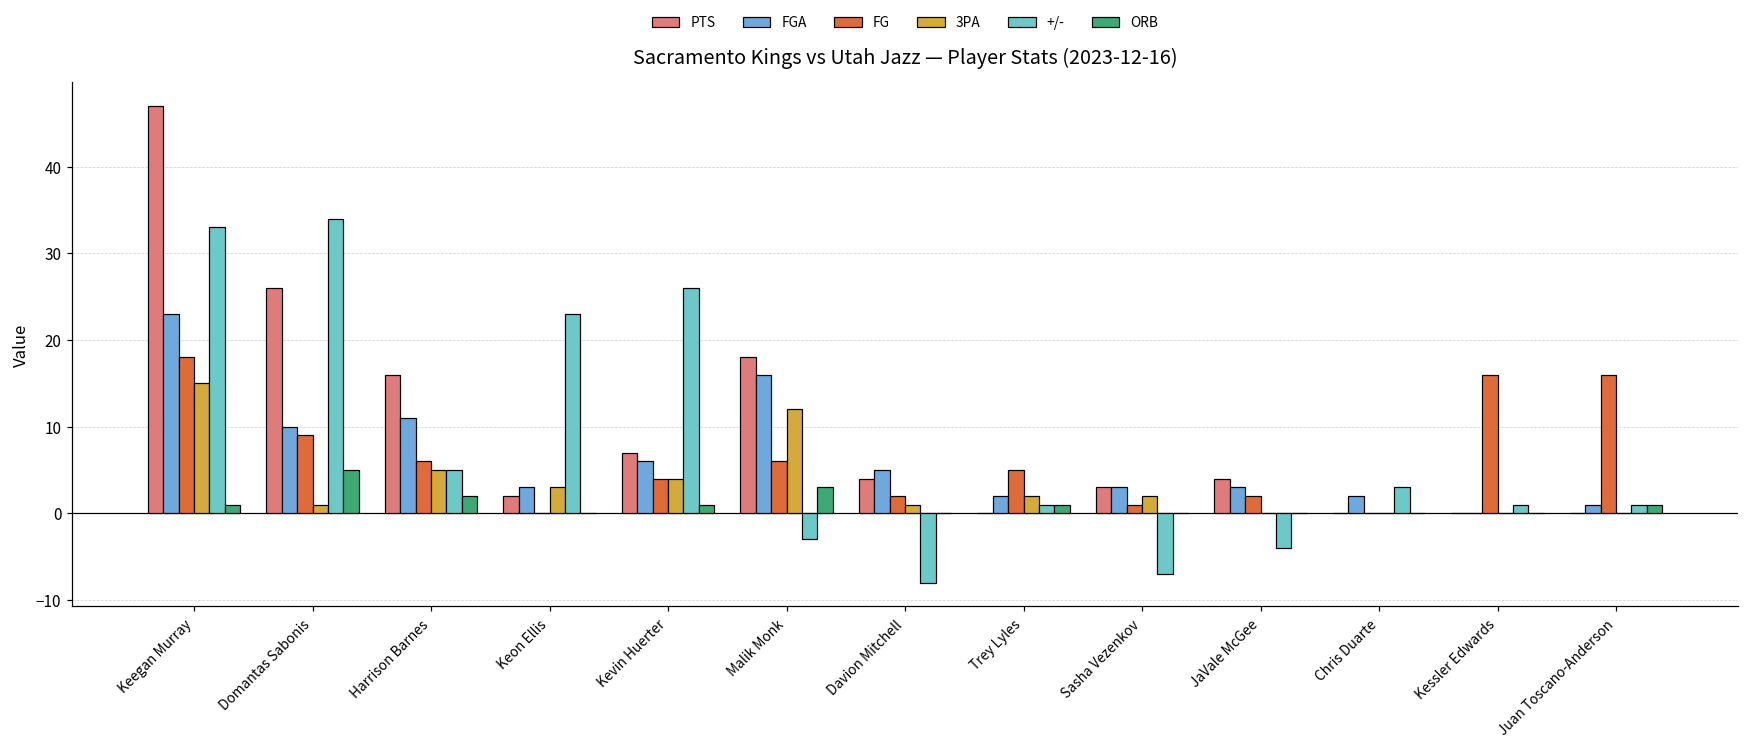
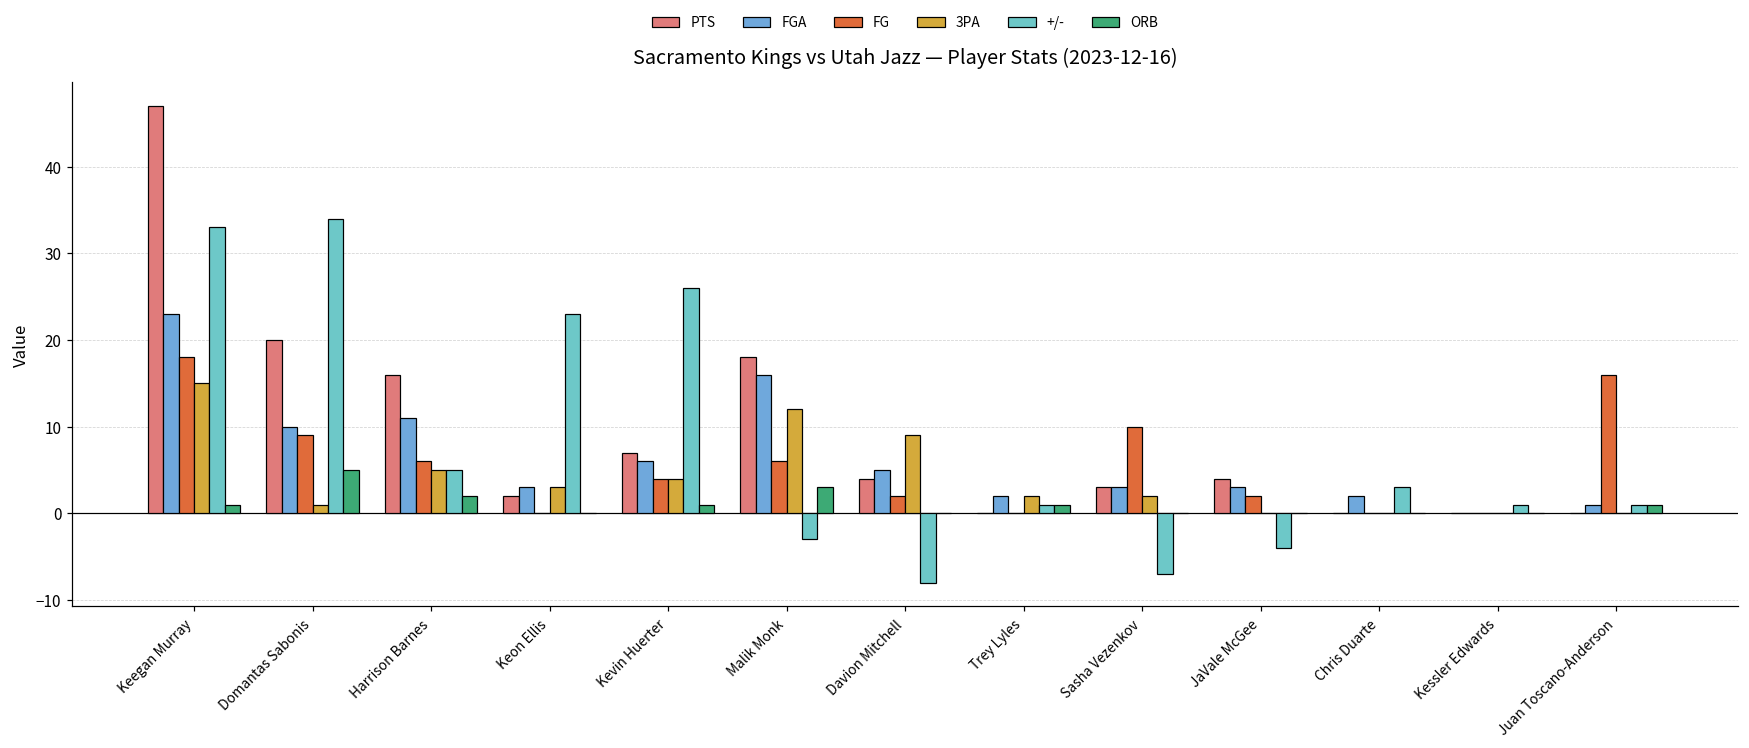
  {
    "PTS": {
      "Keegan Murray": 47,
-     "Domantas Sabonis": 26,
+     "Domantas Sabonis": 20,
      "Harrison Barnes": 16,
      "Keon Ellis": 2,
      "Kevin Huerter": 7,
      "Malik Monk": 18,
      "Davion Mitchell": 4,
      "Trey Lyles": 0,
      "Sasha Vezenkov": 3,
      "JaVale McGee": 4,
      "Chris Duarte": 0,
      "Kessler Edwards": 0,
      "Juan Toscano-Anderson": 0
    },
    "FG": {
      "Keegan Murray": 18,
      "Domantas Sabonis": 9,
      "Harrison Barnes": 6,
      "Keon Ellis": 0,
      "Kevin Huerter": 4,
      "Malik Monk": 6,
      "Davion Mitchell": 2,
-     "Trey Lyles": 5,
-     "Sasha Vezenkov": 1,
+     "Trey Lyles": 0,
+     "Sasha Vezenkov": 10,
      "JaVale McGee": 2,
      "Chris Duarte": 0,
-     "Kessler Edwards": 16,
+     "Kessler Edwards": 0,
      "Juan Toscano-Anderson": 16
    },
    "3PA": {
      "Keegan Murray": 15,
      "Domantas Sabonis": 1,
      "Harrison Barnes": 5,
      "Keon Ellis": 3,
      "Kevin Huerter": 4,
      "Malik Monk": 12,
-     "Davion Mitchell": 1,
+     "Davion Mitchell": 9,
      "Trey Lyles": 2,
      "Sasha Vezenkov": 2,
      "JaVale McGee": 0,
      "Chris Duarte": 0,
      "Kessler Edwards": 0,
      "Juan Toscano-Anderson": 0
    },
    "ORB": {
      "Keegan Murray": 1,
      "Domantas Sabonis": 5,
      "Harrison Barnes": 2,
      "Keon Ellis": 0,
      "Kevin Huerter": 1,
      "Malik Monk": 3,
      "Davion Mitchell": 0,
      "Trey Lyles": 1,
      "Sasha Vezenkov": 0,
      "JaVale McGee": 0,
      "Chris Duarte": 0,
      "Kessler Edwards": 0,
      "Juan Toscano-Anderson": 1
    }
  }
